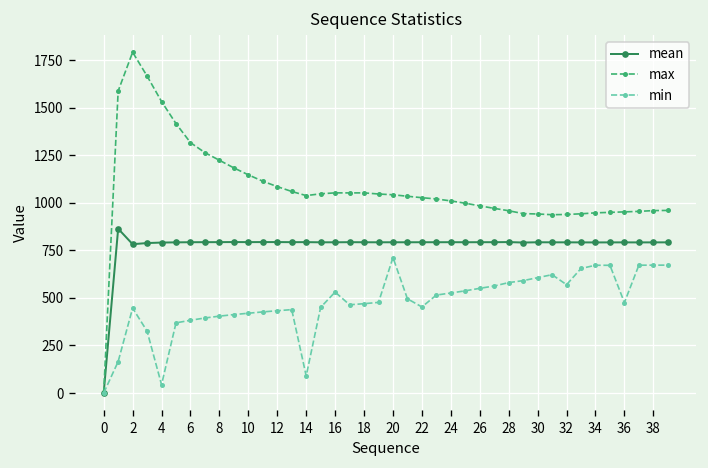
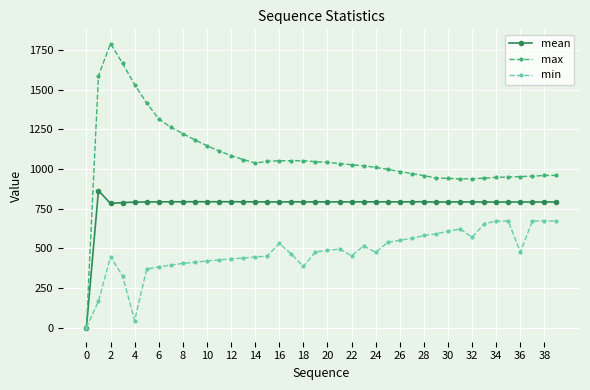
  {
    "min": {
      "2": 450,
      "4": 40,
      "6": 380,
      "8": 400,
      "10": 420,
      "12": 430,
-     "14": 90,
+     "14": 440,
      "16": 530,
-     "18": 470,
-     "20": 710,
+     "18": 390,
+     "20": 490,
      "22": 450,
-     "24": 530,
+     "24": 470,
      "26": 550,
      "28": 580,
      "30": 610,
      "32": 570,
      "34": 670,
      "36": 480,
      "38": 670
    }
  }
